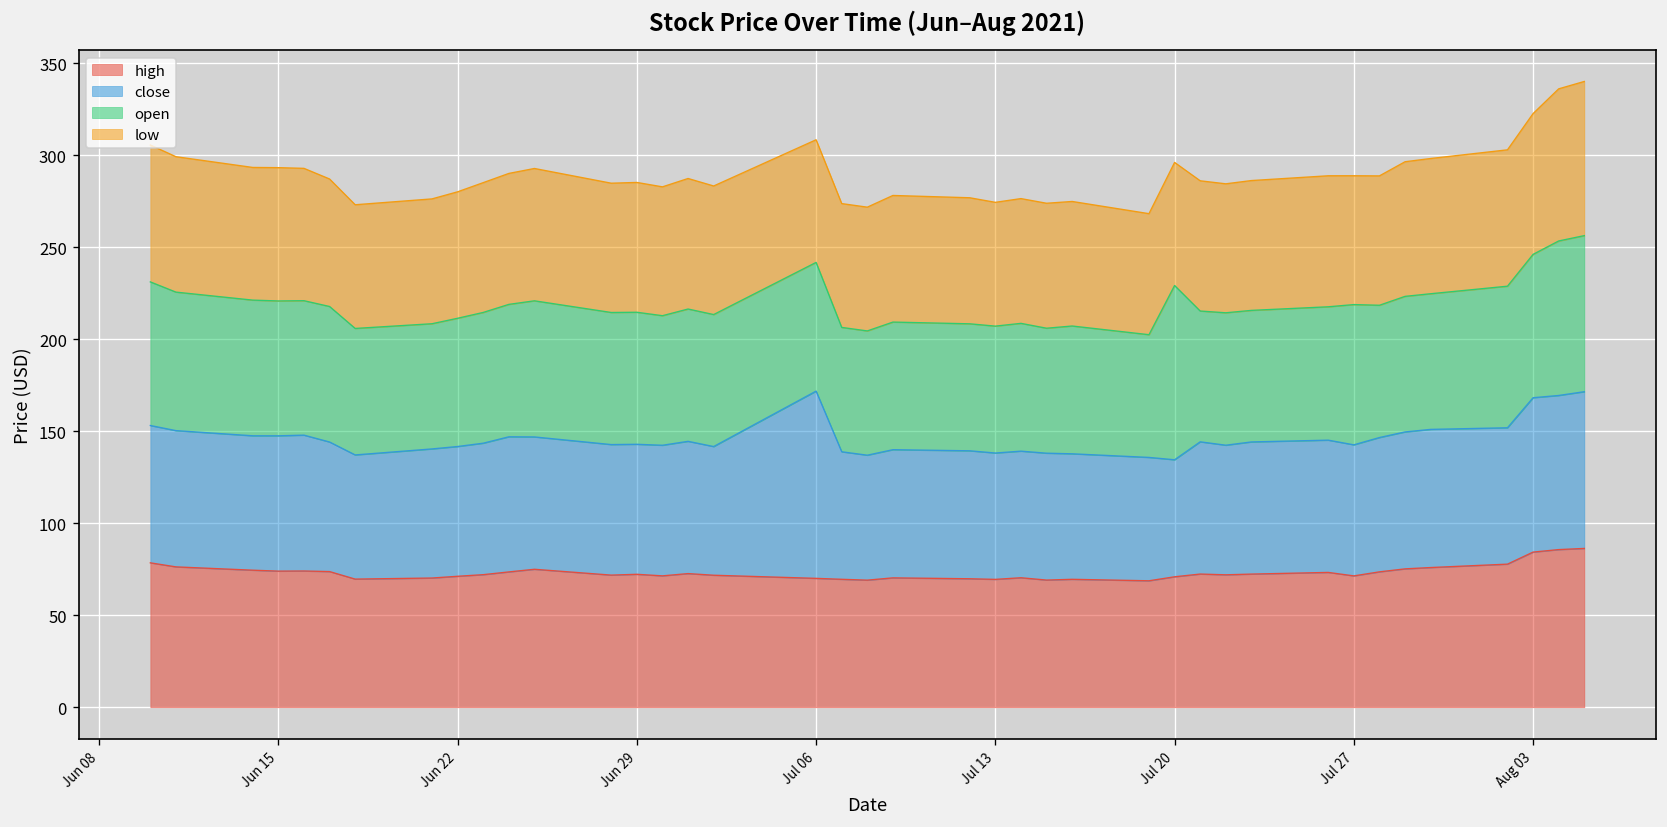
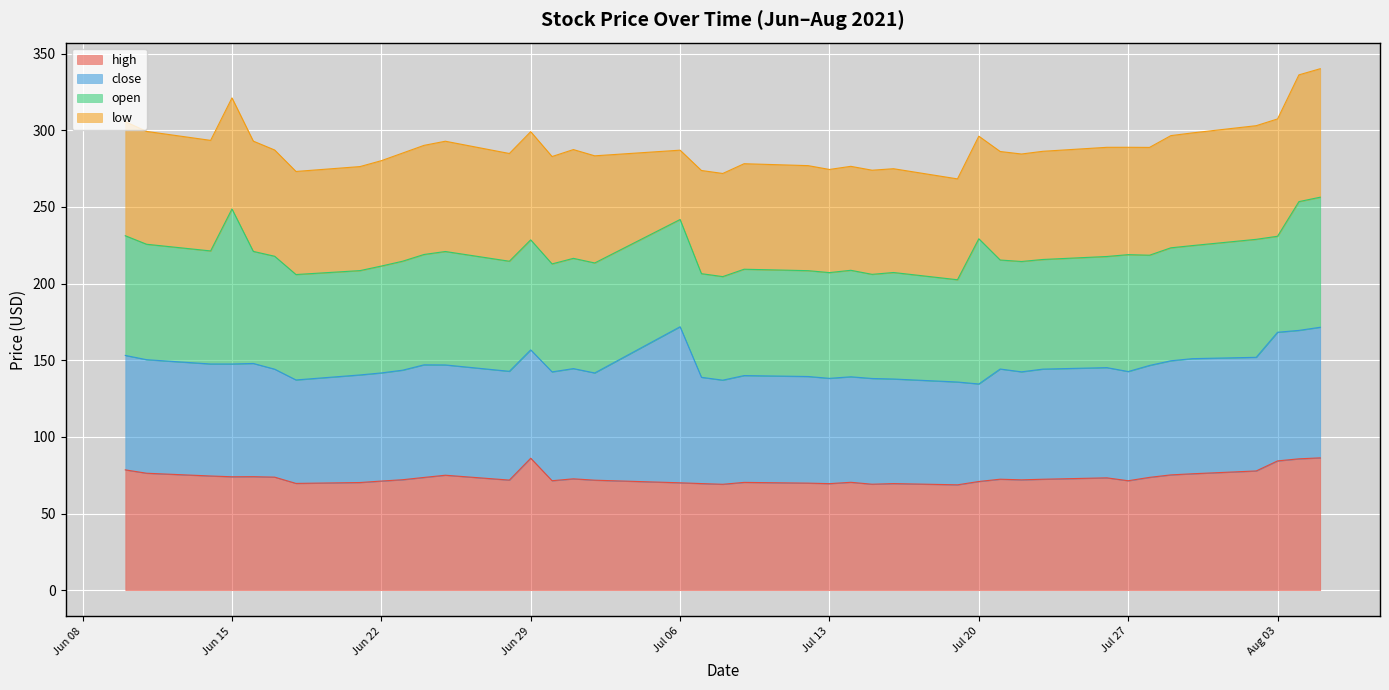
  {
    "high": {
      "Jun 15": 74,
      "Jun 22": 71,
-     "Jun 29": 72,
+     "Jun 29": 86,
      "Jul 06": 70,
      "Jul 13": 70,
      "Jul 20": 71,
      "Jul 27": 71,
      "Aug 03": 84
    },
    "close": {
      "Jun 15": 74,
      "Jun 22": 71,
      "Jun 29": 71,
      "Jul 06": 102,
      "Jul 13": 69,
      "Jul 20": 64,
      "Jul 27": 71,
      "Aug 03": 84
    },
    "open": {
-     "Jun 15": 73,
+     "Jun 15": 101,
      "Jun 22": 70,
      "Jun 29": 72,
      "Jul 06": 70,
      "Jul 13": 69,
      "Jul 20": 95,
      "Jul 27": 76,
-     "Aug 03": 78
+     "Aug 03": 63
    },
    "low": {
      "Jun 15": 72,
      "Jun 22": 69,
      "Jun 29": 71,
-     "Jul 06": 67,
+     "Jul 06": 45,
      "Jul 13": 67,
      "Jul 20": 67,
      "Jul 27": 70,
      "Aug 03": 77
    }
  }
